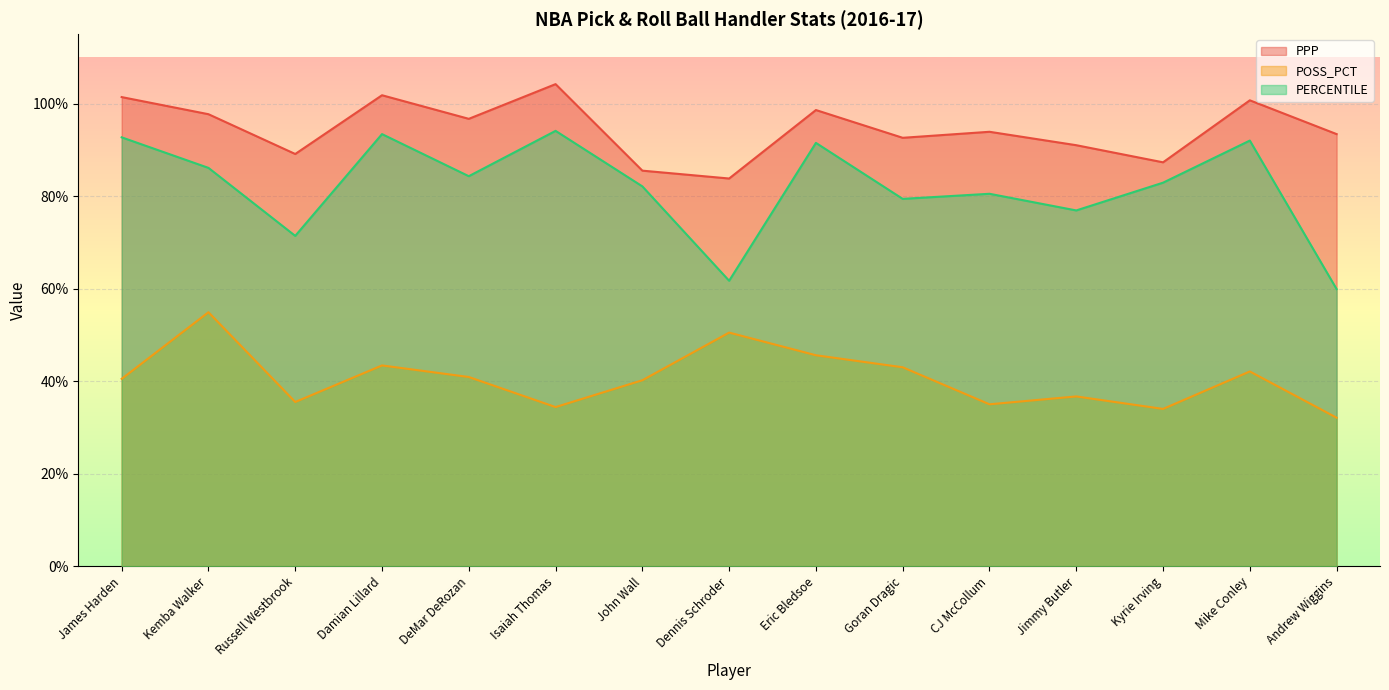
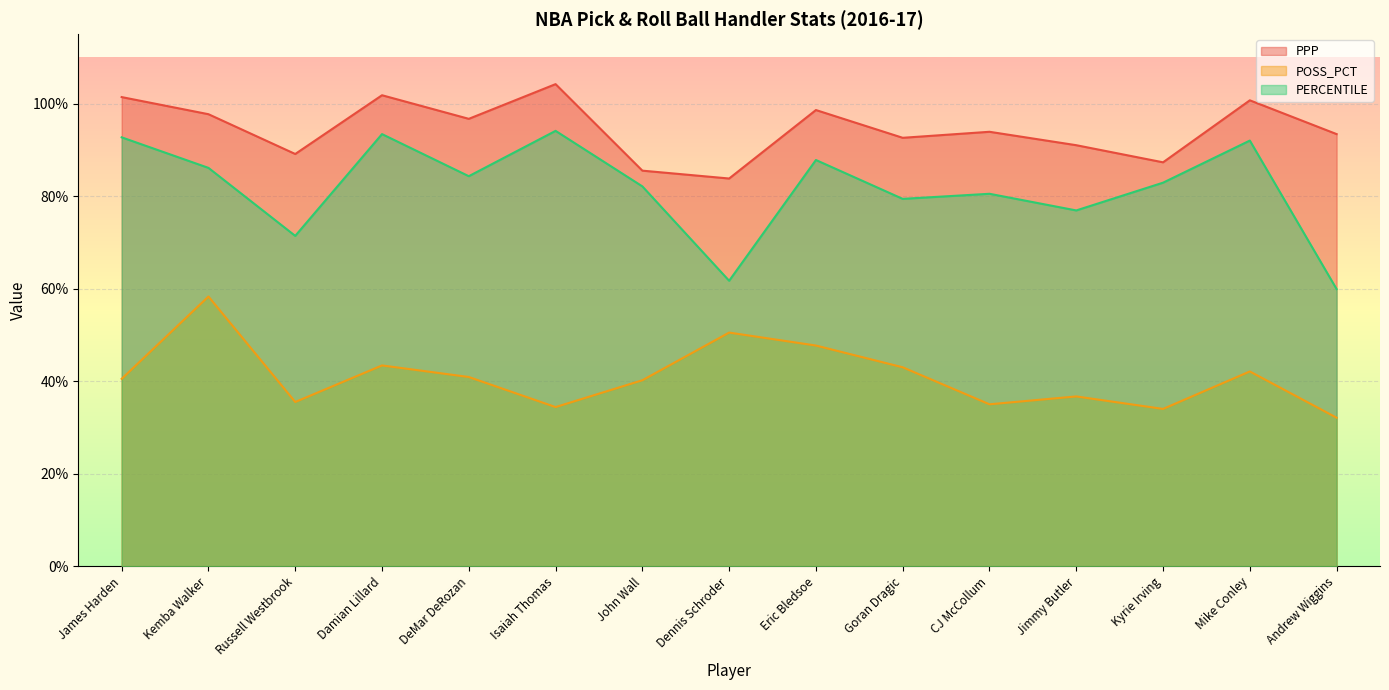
  {
    "PPP": {
      "James Harden": "101%",
      "Kemba Walker": "98%",
      "Russell Westbrook": "89%",
      "Damian Lillard": "102%",
      "DeMar DeRozan": "97%",
      "Isaiah Thomas": "104%",
      "John Wall": "86%",
      "Dennis Schroder": "84%",
      "Eric Bledsoe": "99%",
      "Goran Dragic": "93%",
      "CJ McCollum": "94%",
      "Jimmy Butler": "91%",
      "Kyrie Irving": "87%",
      "Mike Conley": "101%",
      "Andrew Wiggins": "93%"
    },
    "POSS_PCT": {
      "James Harden": "41%",
-     "Kemba Walker": "55%",
+     "Kemba Walker": "58%",
      "Russell Westbrook": "36%",
      "Damian Lillard": "43%",
      "DeMar DeRozan": "41%",
      "Isaiah Thomas": "34%",
      "John Wall": "40%",
      "Dennis Schroder": "51%",
-     "Eric Bledsoe": "46%",
+     "Eric Bledsoe": "48%",
      "Goran Dragic": "43%",
      "CJ McCollum": "35%",
      "Jimmy Butler": "37%",
      "Kyrie Irving": "34%",
      "Mike Conley": "42%",
      "Andrew Wiggins": "32%"
    },
    "PERCENTILE": {
      "James Harden": "93%",
      "Kemba Walker": "86%",
      "Russell Westbrook": "71%",
      "Damian Lillard": "93%",
      "DeMar DeRozan": "84%",
      "Isaiah Thomas": "94%",
      "John Wall": "82%",
      "Dennis Schroder": "62%",
-     "Eric Bledsoe": "92%",
+     "Eric Bledsoe": "88%",
      "Goran Dragic": "79%",
      "CJ McCollum": "81%",
      "Jimmy Butler": "77%",
      "Kyrie Irving": "83%",
      "Mike Conley": "92%",
      "Andrew Wiggins": "60%"
    }
  }
